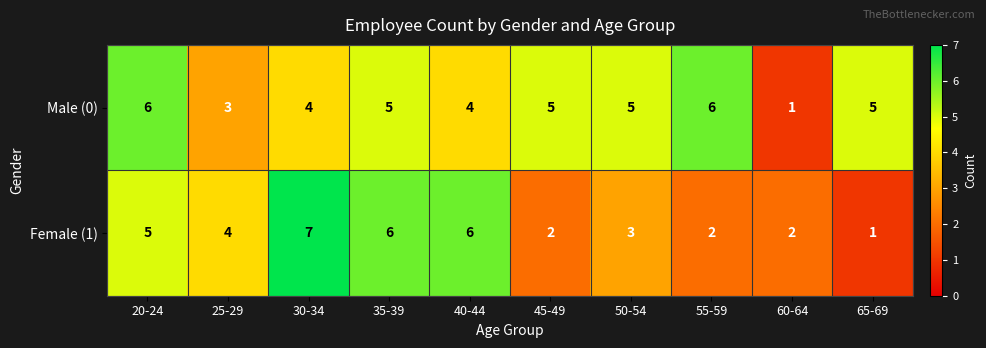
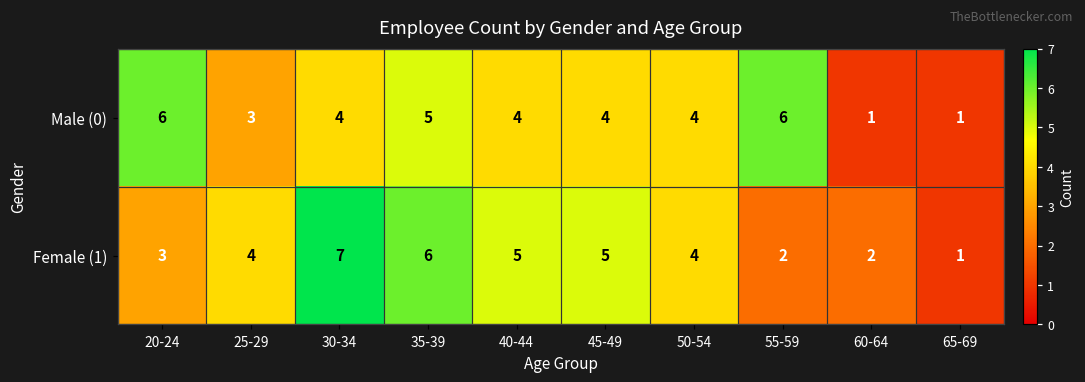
  {
    "Male (0)": {
      "20-24": 6,
      "25-29": 3,
      "30-34": 4,
      "35-39": 5,
      "40-44": 4,
-     "45-49": 5,
-     "50-54": 5,
+     "45-49": 4,
+     "50-54": 4,
      "55-59": 6,
      "60-64": 1,
-     "65-69": 5
+     "65-69": 1
    },
    "Female (1)": {
-     "20-24": 5,
+     "20-24": 3,
      "25-29": 4,
      "30-34": 7,
      "35-39": 6,
-     "40-44": 6,
-     "45-49": 2,
-     "50-54": 3,
+     "40-44": 5,
+     "45-49": 5,
+     "50-54": 4,
      "55-59": 2,
      "60-64": 2,
      "65-69": 1
    }
  }
